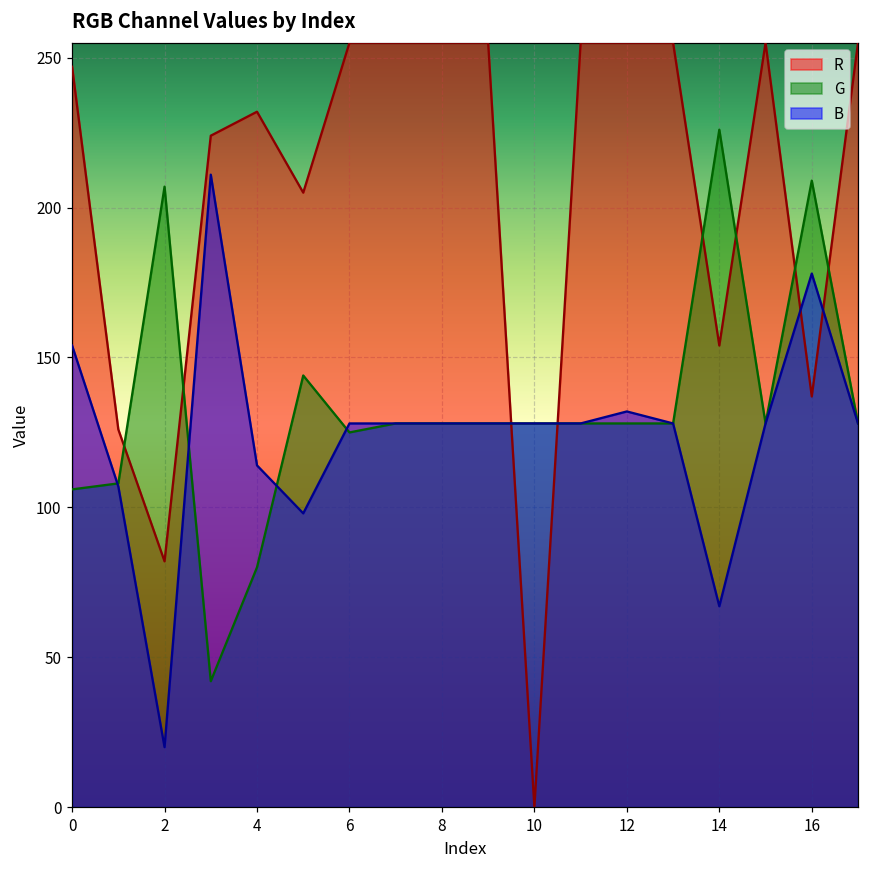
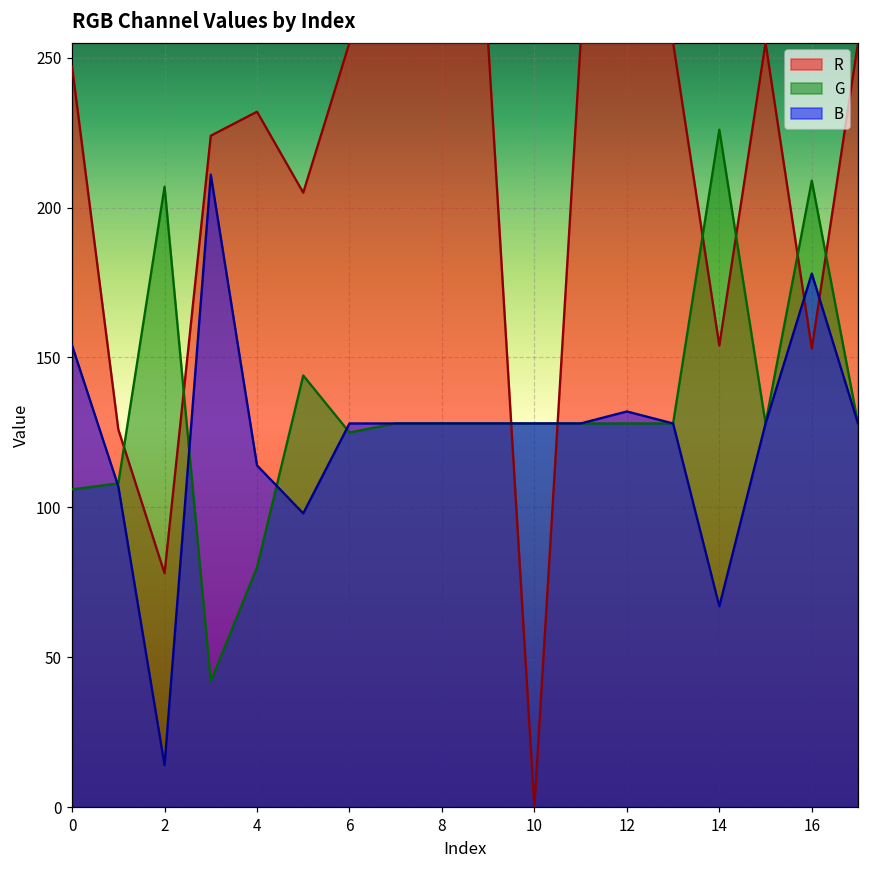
  {
    "R": {
      "0": 247,
-     "2": 82,
+     "2": 78,
      "4": 232,
      "6": 255,
      "8": 255,
      "10": 0,
      "12": 255,
      "14": 154,
-     "16": 137
+     "16": 153
    },
    "G": {
      "0": 106,
      "2": 207,
      "4": 80,
      "6": 125,
      "12": 128,
      "14": 226,
      "16": 209
    },
    "B": {
      "0": 154,
-     "2": 20,
+     "2": 14,
      "4": 114,
      "6": 128,
      "12": 132,
      "14": 67,
      "16": 178
    }
  }
